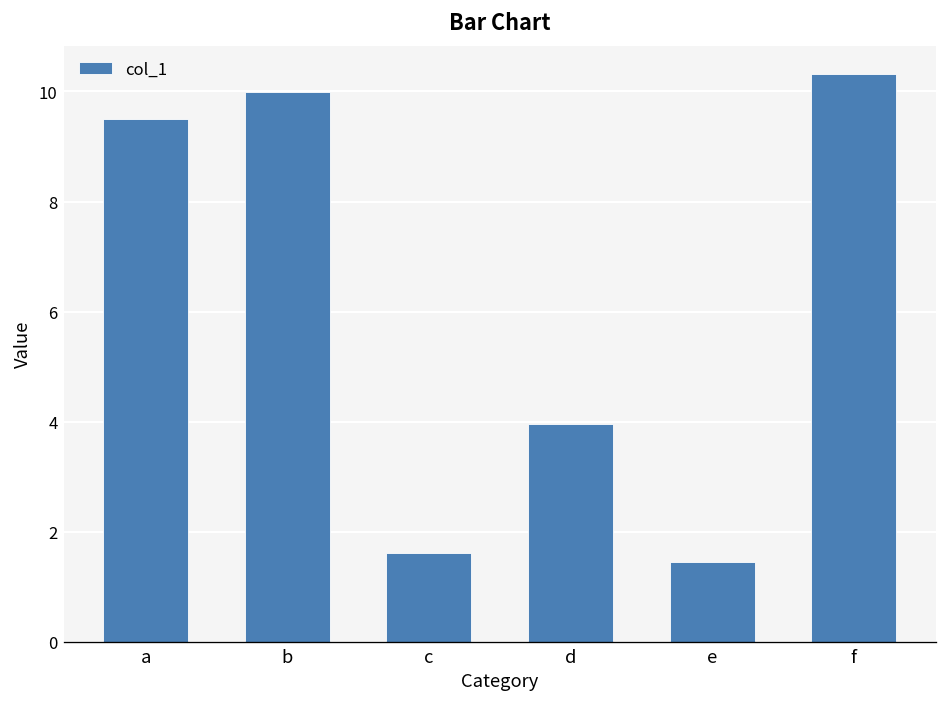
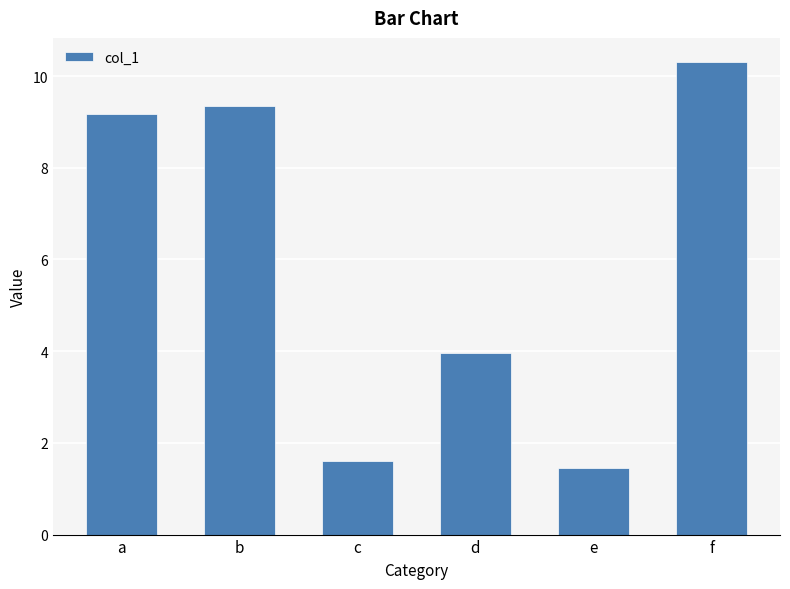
  {
-   "a": 9.5,
-   "b": 10.0,
+   "a": 9.2,
+   "b": 9.3,
    "c": 1.6,
    "d": 4.0,
    "e": 1.5,
    "f": 10.3
  }
